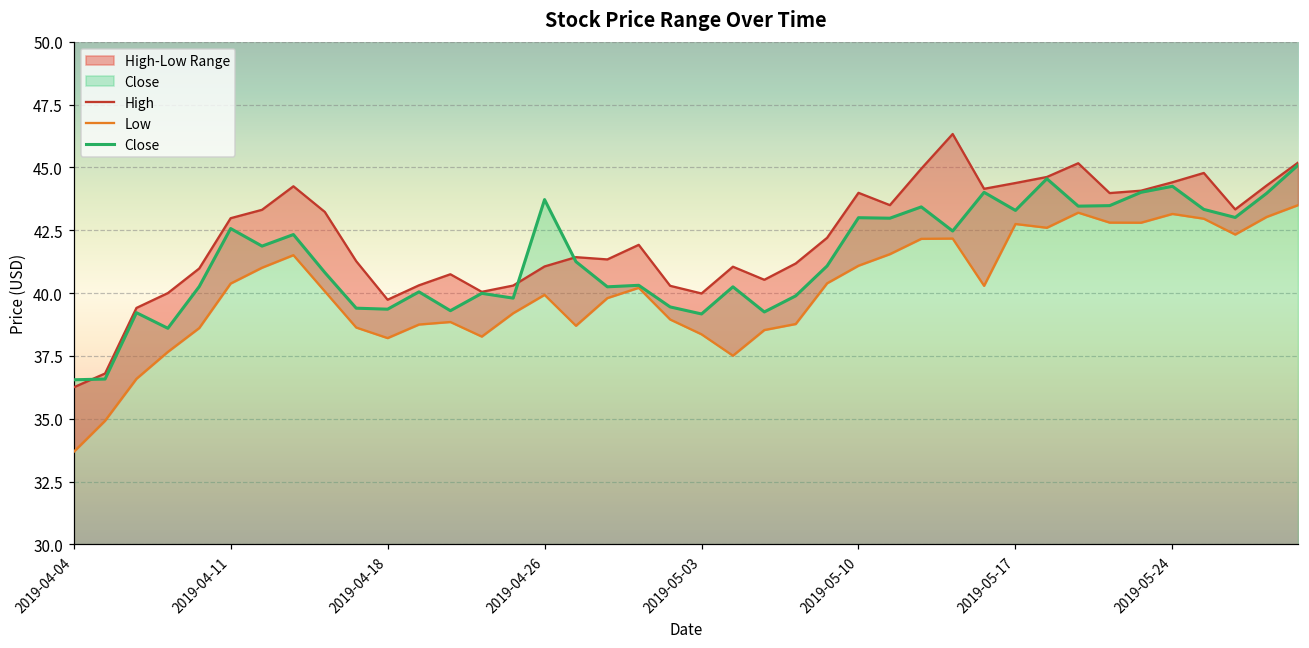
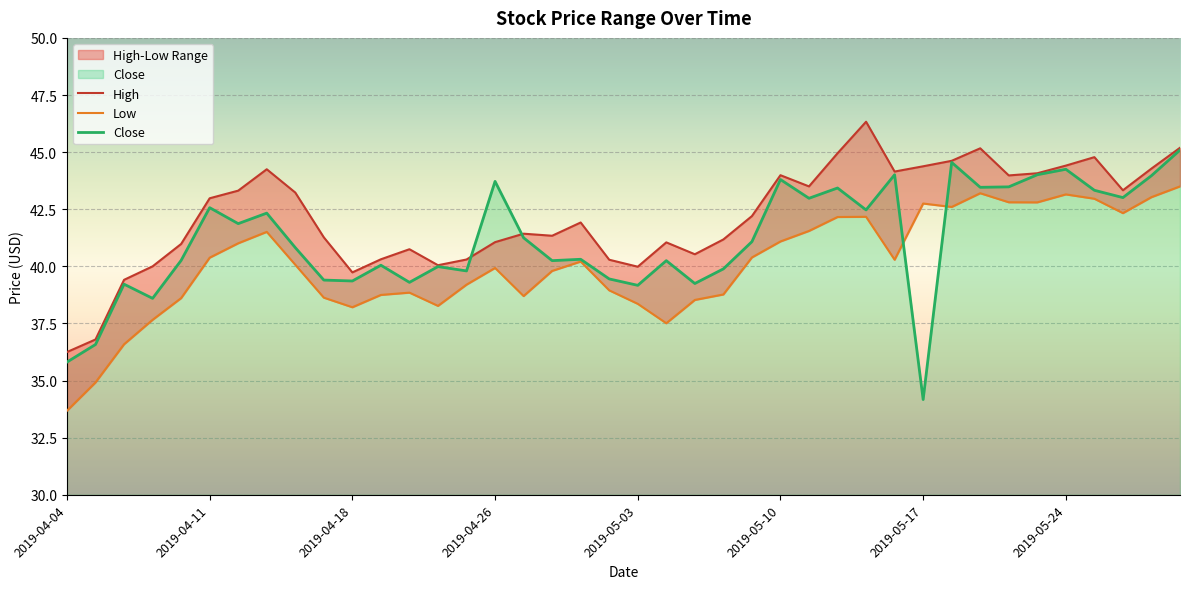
  {
    "Close": {
-     "2019-04-04": 36.6,
+     "2019-04-04": 35.8,
      "2019-04-11": 42.6,
      "2019-04-18": 39.4,
      "2019-04-26": 43.7,
      "2019-05-03": 39.2,
-     "2019-05-10": 43.0,
-     "2019-05-17": 43.3,
+     "2019-05-10": 43.8,
+     "2019-05-17": 34.2,
      "2019-05-24": 44.3
    }
  }
